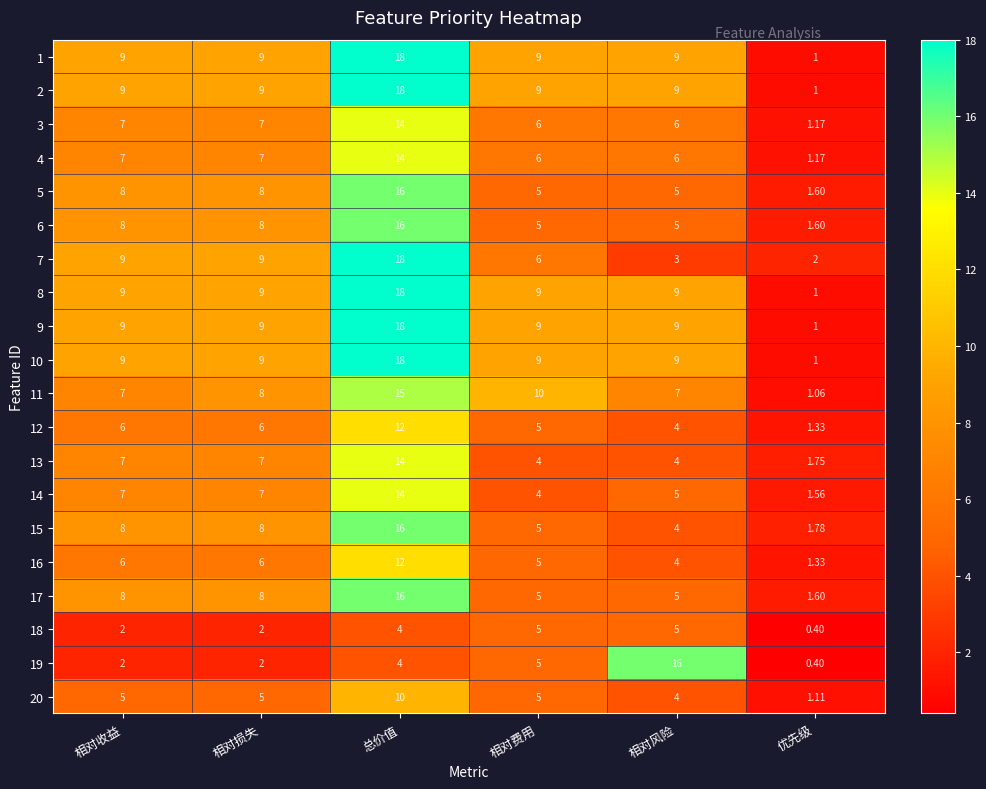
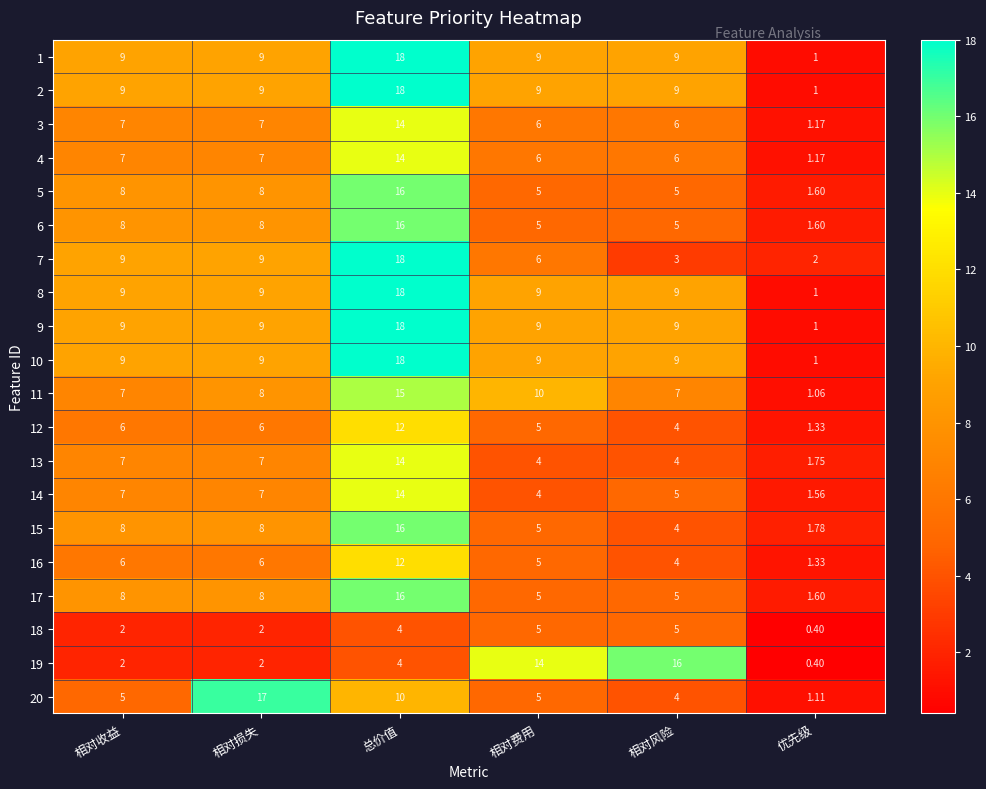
  {
    "1": {
      "相对收益": 9,
      "相对损失": 9,
      "总价值": 18,
      "相对费用": 9,
      "相对风险": 9,
      "优先级": 1
    },
    "2": {
      "相对收益": 9,
      "相对损失": 9,
      "总价值": 18,
      "相对费用": 9,
      "相对风险": 9,
      "优先级": 1
    },
    "3": {
      "相对收益": 7,
      "相对损失": 7,
      "总价值": 14,
      "相对费用": 6,
      "相对风险": 6,
      "优先级": 1.17
    },
    "4": {
      "相对收益": 7,
      "相对损失": 7,
      "总价值": 14,
      "相对费用": 6,
      "相对风险": 6,
      "优先级": 1.17
    },
    "5": {
      "相对收益": 8,
      "相对损失": 8,
      "总价值": 16,
      "相对费用": 5,
      "相对风险": 5,
      "优先级": 1.60
    },
    "6": {
      "相对收益": 8,
      "相对损失": 8,
      "总价值": 16,
      "相对费用": 5,
      "相对风险": 5,
      "优先级": 1.60
    },
    "7": {
      "相对收益": 9,
      "相对损失": 9,
      "总价值": 18,
      "相对费用": 6,
      "相对风险": 3,
      "优先级": 2
    },
    "8": {
      "相对收益": 9,
      "相对损失": 9,
      "总价值": 18,
      "相对费用": 9,
      "相对风险": 9,
      "优先级": 1
    },
    "9": {
      "相对收益": 9,
      "相对损失": 9,
      "总价值": 18,
      "相对费用": 9,
      "相对风险": 9,
      "优先级": 1
    },
    "10": {
      "相对收益": 9,
      "相对损失": 9,
      "总价值": 18,
      "相对费用": 9,
      "相对风险": 9,
      "优先级": 1
    },
    "11": {
      "相对收益": 7,
      "相对损失": 8,
      "总价值": 15,
      "相对费用": 10,
      "相对风险": 7,
      "优先级": 1.06
    },
    "12": {
      "相对收益": 6,
      "相对损失": 6,
      "总价值": 12,
      "相对费用": 5,
      "相对风险": 4,
      "优先级": 1.33
    },
    "13": {
      "相对收益": 7,
      "相对损失": 7,
      "总价值": 14,
      "相对费用": 4,
      "相对风险": 4,
      "优先级": 1.75
    },
    "14": {
      "相对收益": 7,
      "相对损失": 7,
      "总价值": 14,
      "相对费用": 4,
      "相对风险": 5,
      "优先级": 1.56
    },
    "15": {
      "相对收益": 8,
      "相对损失": 8,
      "总价值": 16,
      "相对费用": 5,
      "相对风险": 4,
      "优先级": 1.78
    },
    "16": {
      "相对收益": 6,
      "相对损失": 6,
      "总价值": 12,
      "相对费用": 5,
      "相对风险": 4,
      "优先级": 1.33
    },
    "17": {
      "相对收益": 8,
      "相对损失": 8,
      "总价值": 16,
      "相对费用": 5,
      "相对风险": 5,
      "优先级": 1.60
    },
    "18": {
      "相对收益": 2,
      "相对损失": 2,
      "总价值": 4,
      "相对费用": 5,
      "相对风险": 5,
      "优先级": 0.40
    },
    "19": {
      "相对收益": 2,
      "相对损失": 2,
      "总价值": 4,
-     "相对费用": 5,
+     "相对费用": 14,
      "相对风险": 16,
      "优先级": 0.40
    },
    "20": {
      "相对收益": 5,
-     "相对损失": 5,
+     "相对损失": 17,
      "总价值": 10,
      "相对费用": 5,
      "相对风险": 4,
      "优先级": 1.11
    }
  }
